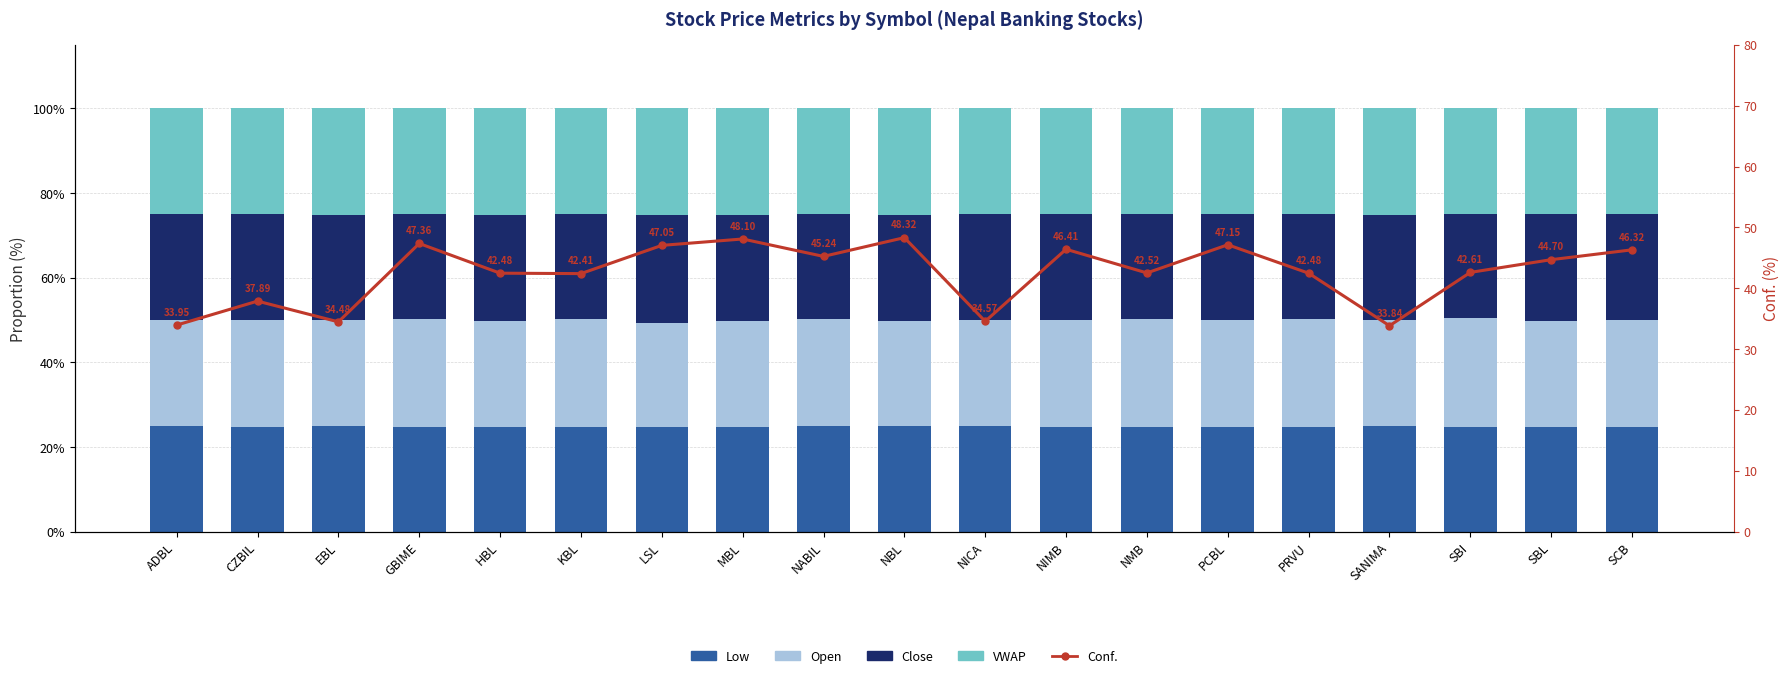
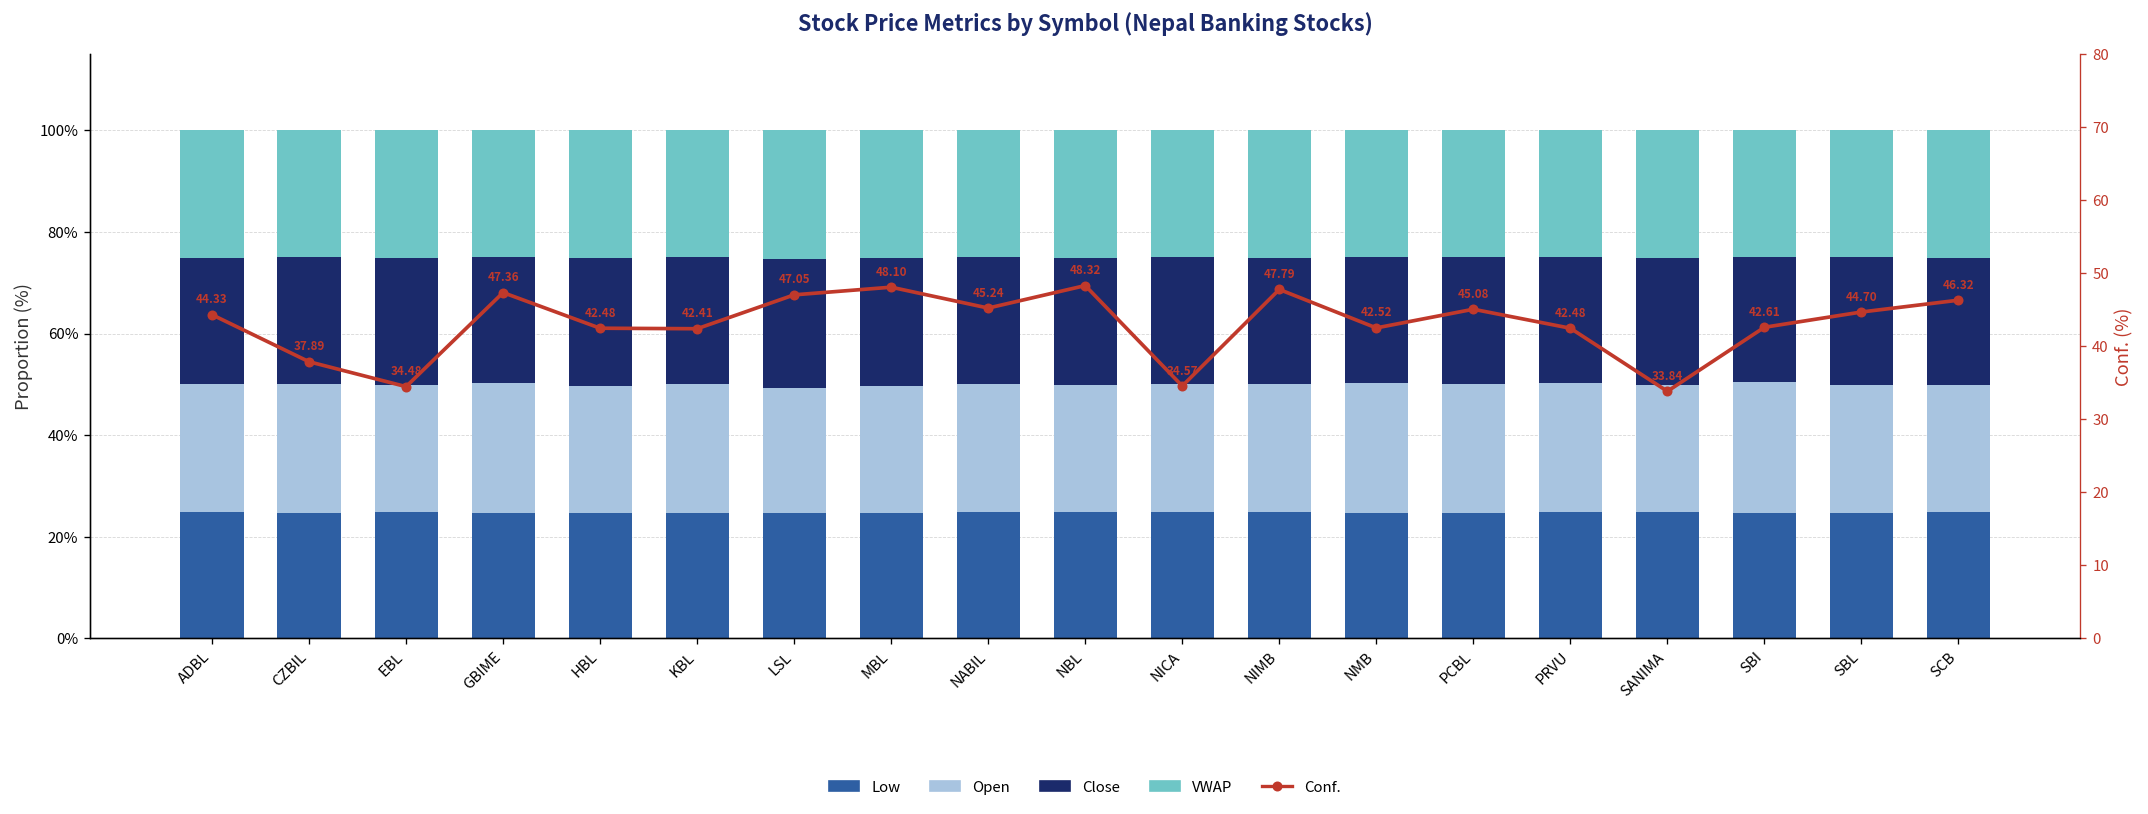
  {
    "Conf.": {
-     "ADBL": 33.95,
+     "ADBL": 44.33,
      "CZBIL": 37.89,
      "EBL": 34.48,
      "GBIME": 47.36,
      "HBL": 42.48,
      "KBL": 42.41,
      "LSL": 47.05,
      "MBL": 48.10,
      "NABIL": 45.24,
      "NBL": 48.32,
      "NICA": 34.57,
-     "NIMB": 46.41,
+     "NIMB": 47.79,
      "NMB": 42.52,
-     "PCBL": 47.15,
+     "PCBL": 45.08,
      "PRVU": 42.48,
      "SANIMA": 33.84,
      "SBI": 42.61,
      "SBL": 44.70,
      "SCB": 46.32
    }
  }
